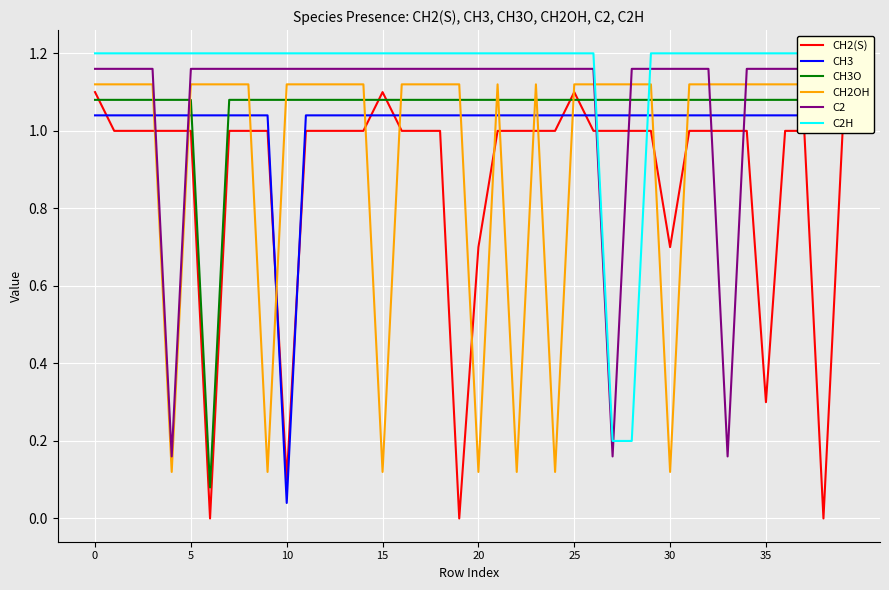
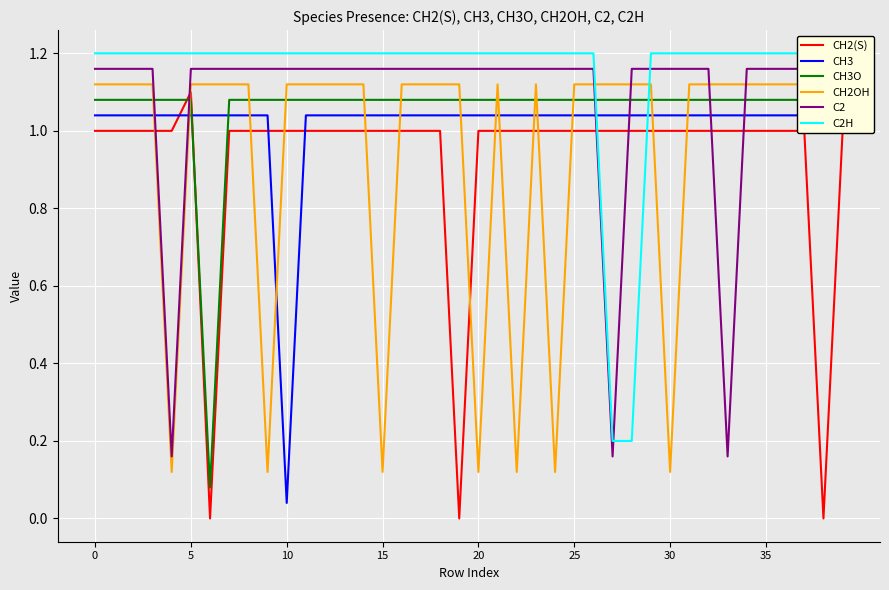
  {
    "CH2(S)": {
-     "0": 1.1,
-     "5": 1.0,
-     "10": 0.1,
-     "15": 1.1,
-     "20": 0.7,
-     "25": 1.1,
-     "30": 0.7,
-     "35": 0.3
+     "0": 1.0,
+     "5": 1.1,
+     "10": 1.0,
+     "15": 1.0,
+     "20": 1.0,
+     "25": 1.0,
+     "30": 1.0,
+     "35": 1.0
    },
    "CH3": {
      "0": 1.04,
      "5": 1.04,
      "10": 0.04,
      "15": 1.04,
      "20": 1.04,
      "25": 1.04,
      "30": 1.04,
      "35": 1.04
    },
    "CH3O": {
      "0": 1.08,
      "5": 1.08,
      "10": 1.08,
      "15": 1.08,
      "20": 1.08,
      "25": 1.08,
      "30": 1.08,
      "35": 1.08
    },
    "CH2OH": {
      "0": 1.12,
      "5": 1.12,
      "10": 1.12,
      "15": 0.12,
      "20": 0.12,
      "25": 1.12,
      "30": 0.12,
      "35": 1.12
    },
    "C2": {
      "0": 1.16,
      "5": 1.16,
      "10": 1.16,
      "15": 1.16,
      "20": 1.16,
      "25": 1.16,
      "30": 1.16,
      "35": 1.16
    },
    "C2H": {
      "0": 1.2,
      "5": 1.2,
      "10": 1.2,
      "15": 1.2,
      "20": 1.2,
      "25": 1.2,
      "30": 1.2,
      "35": 1.2
    }
  }
